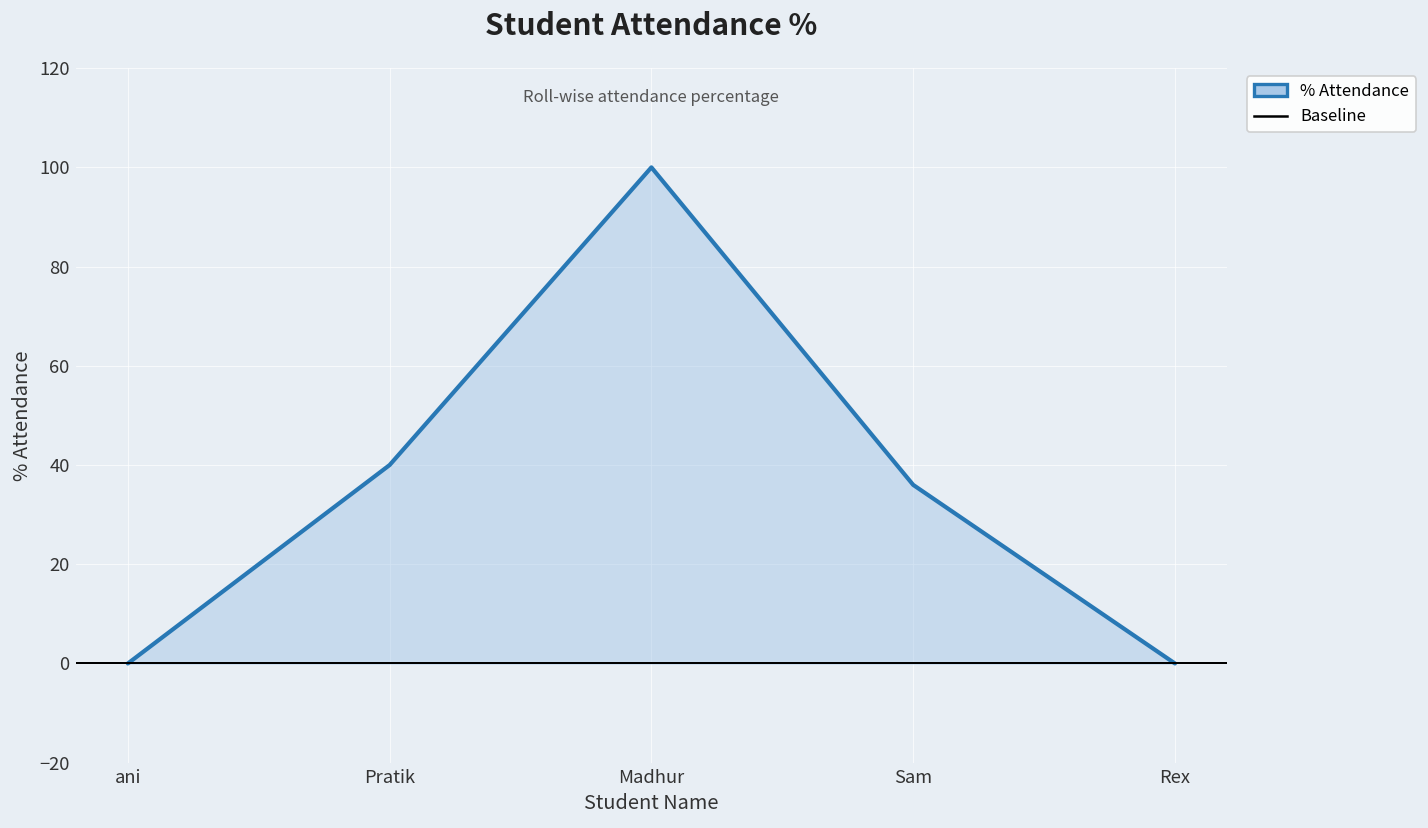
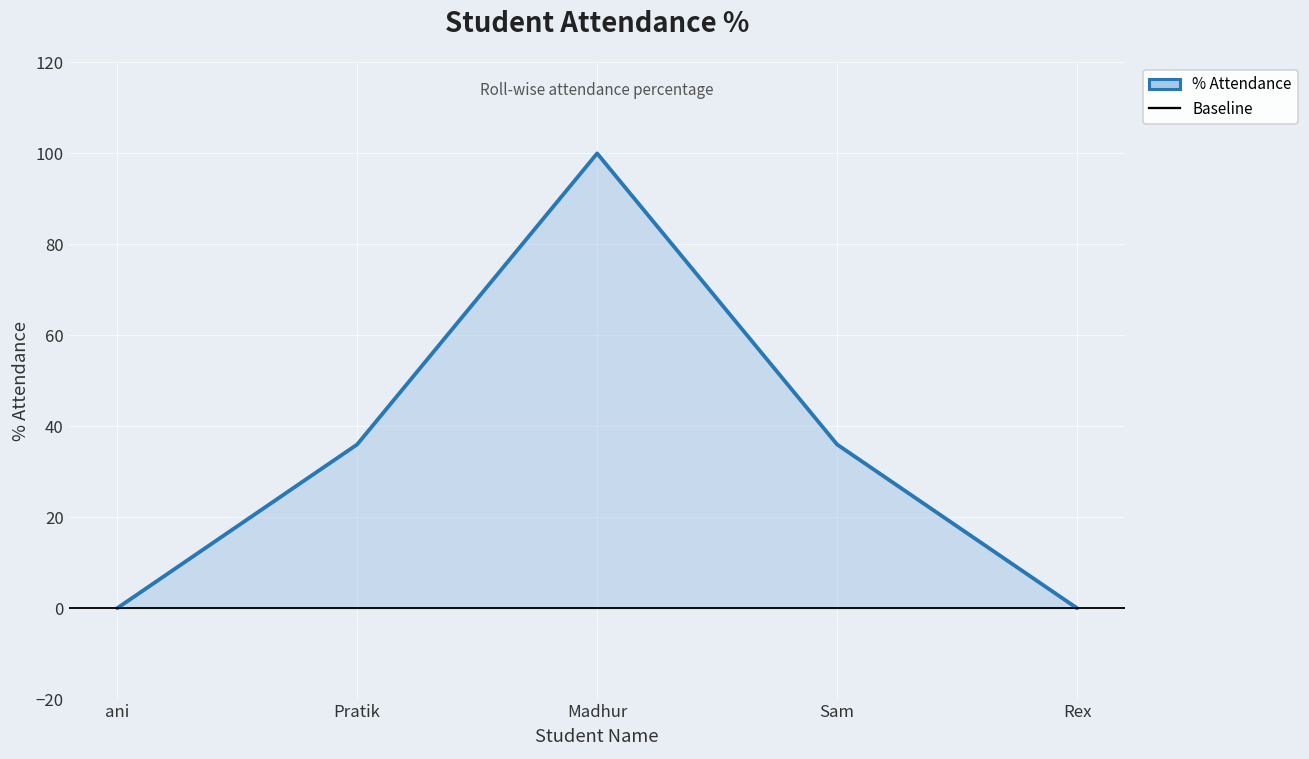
  {
    "ani": 0,
-   "Pratik": 40,
+   "Pratik": 36,
    "Madhur": 100,
    "Sam": 36,
    "Rex": 0
  }
